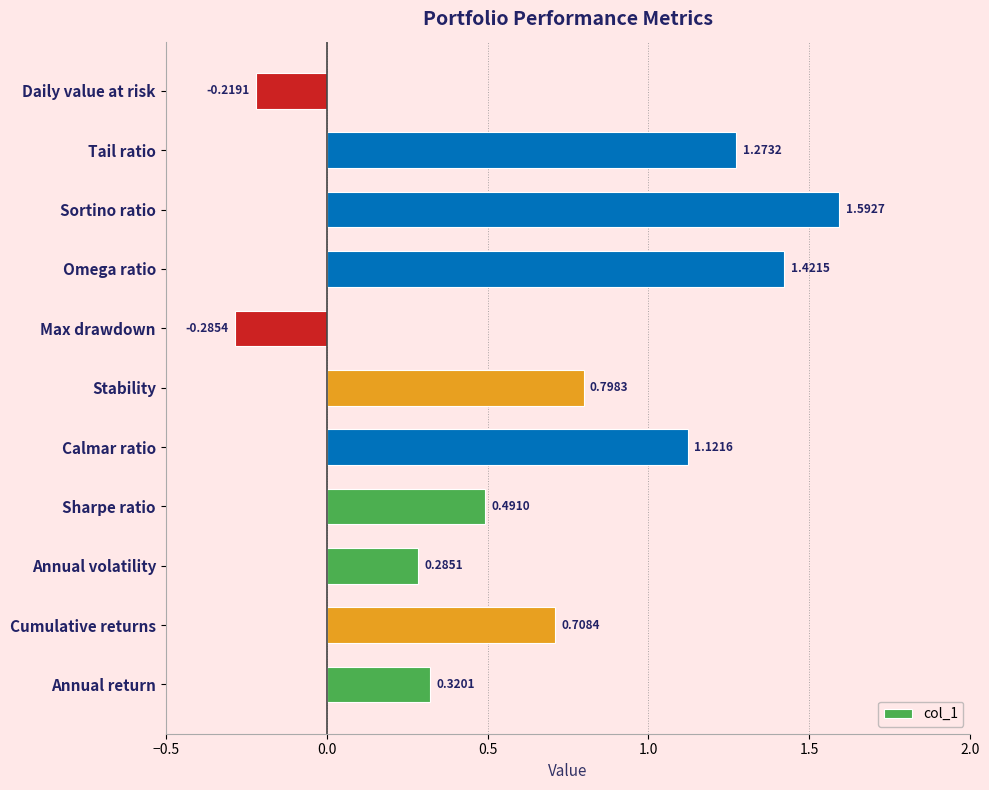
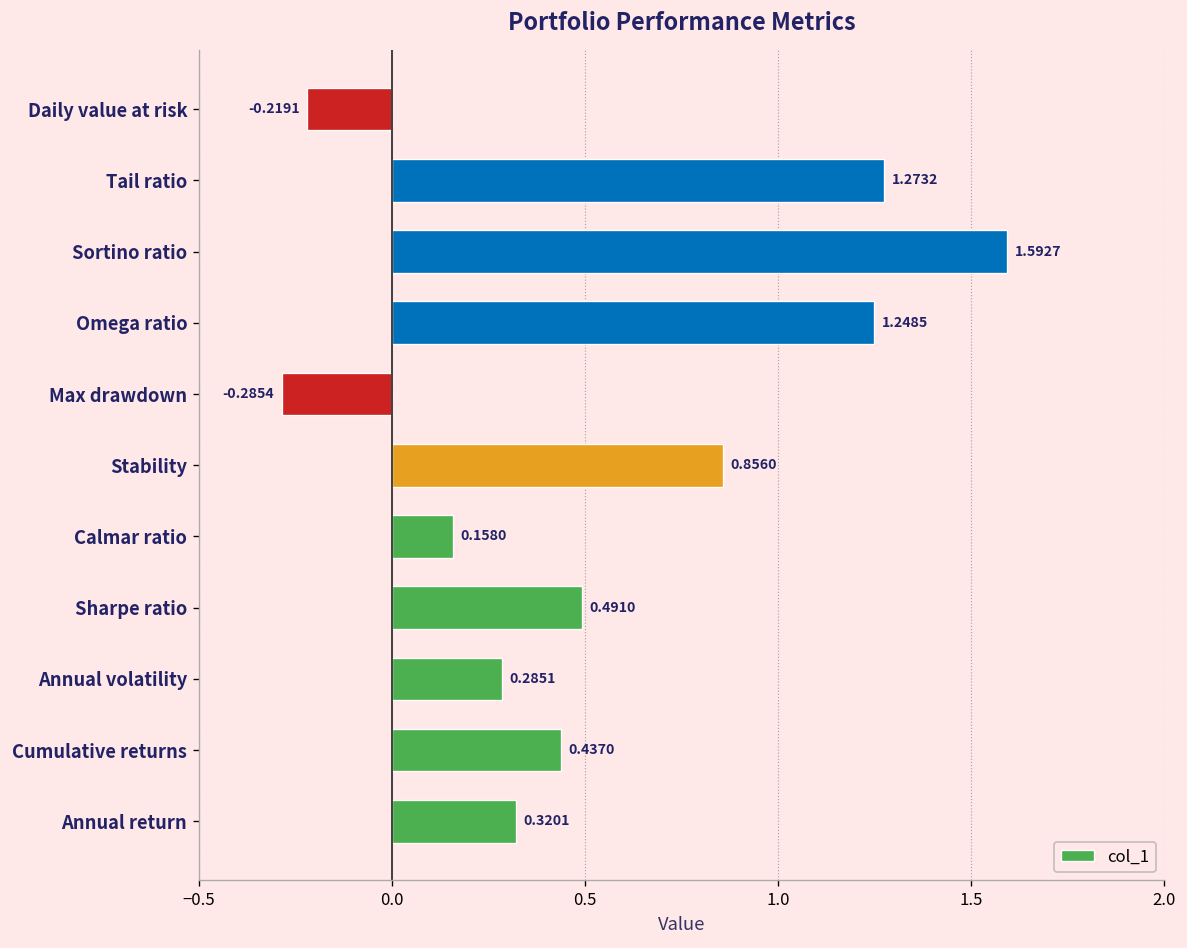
  {
    "Daily value at risk": -0.2191,
    "Tail ratio": 1.2732,
    "Sortino ratio": 1.5927,
-   "Omega ratio": 1.4215,
+   "Omega ratio": 1.2485,
    "Max drawdown": -0.2854,
-   "Stability": 0.7983,
-   "Calmar ratio": 1.1216,
+   "Stability": 0.8560,
+   "Calmar ratio": 0.1580,
    "Sharpe ratio": 0.4910,
    "Annual volatility": 0.2851,
-   "Cumulative returns": 0.7084,
+   "Cumulative returns": 0.4370,
    "Annual return": 0.3201
  }
